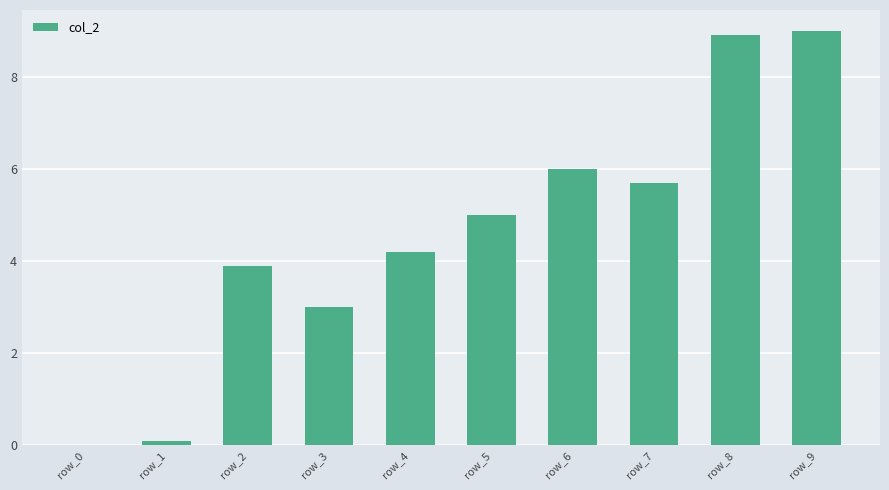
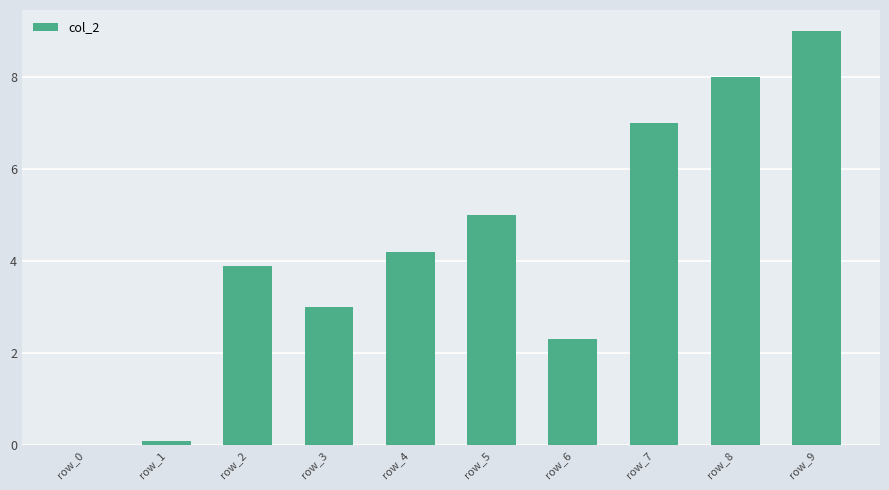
  {
    "row_0": 0.0,
    "row_1": 0.1,
    "row_2": 3.9,
    "row_3": 3.0,
    "row_4": 4.2,
    "row_5": 5.0,
-   "row_6": 6.0,
-   "row_7": 5.7,
-   "row_8": 8.9,
+   "row_6": 2.3,
+   "row_7": 7.0,
+   "row_8": 8.0,
    "row_9": 9.0
  }
